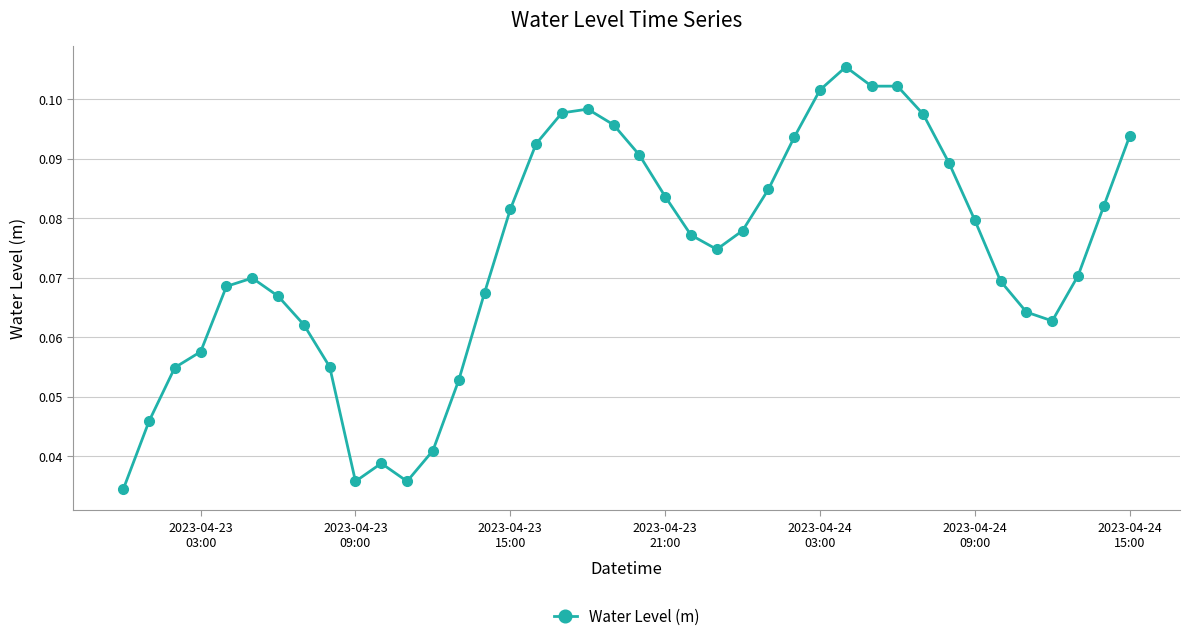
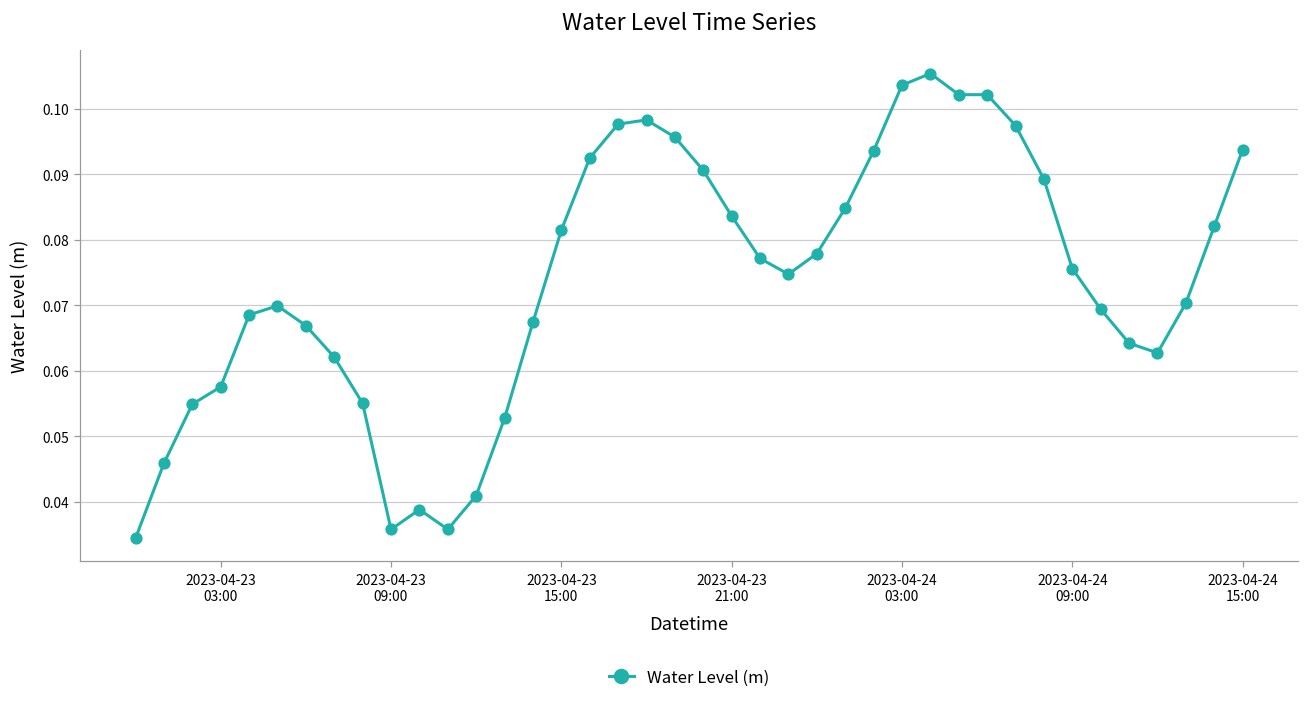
  {
    "2023-04-23 03:00": 0.058,
    "2023-04-23 09:00": 0.036,
    "2023-04-23 15:00": 0.081,
    "2023-04-23 21:00": 0.084,
-   "2023-04-24 03:00": 0.102,
-   "2023-04-24 09:00": 0.080,
+   "2023-04-24 03:00": 0.104,
+   "2023-04-24 09:00": 0.076,
    "2023-04-24 15:00": 0.094
  }
